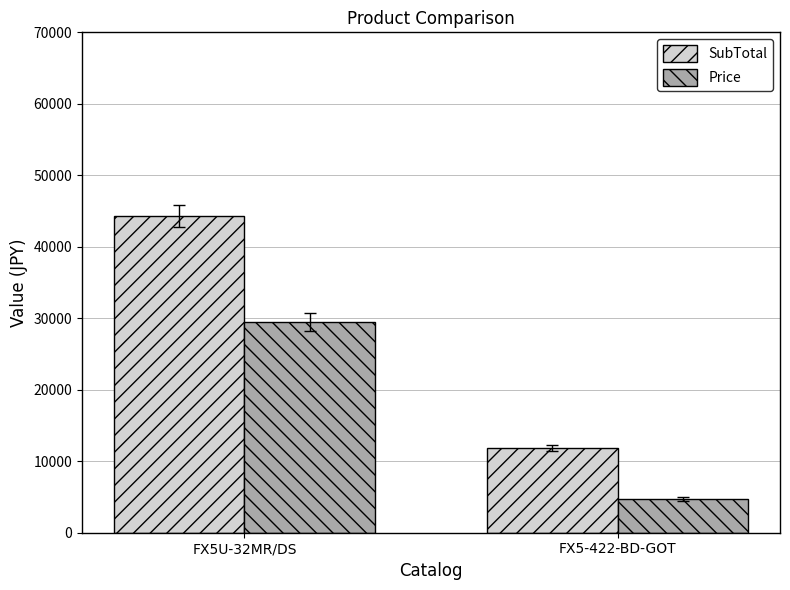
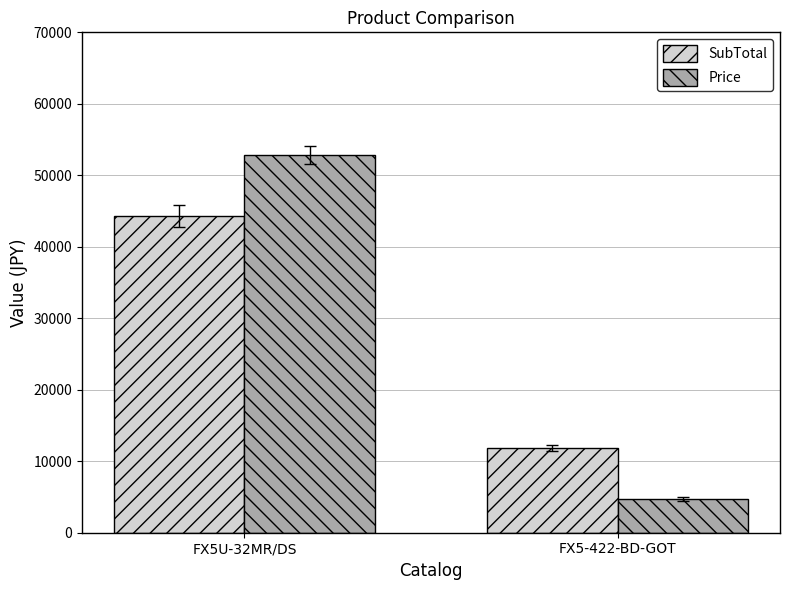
  {
    "SubTotal": {
      "FX5U-32MR/DS": 44000,
      "FX5-422-BD-GOT": 12000
    },
    "Price": {
-     "FX5U-32MR/DS": 29000,
+     "FX5U-32MR/DS": 53000,
      "FX5-422-BD-GOT": 5000
    }
  }
